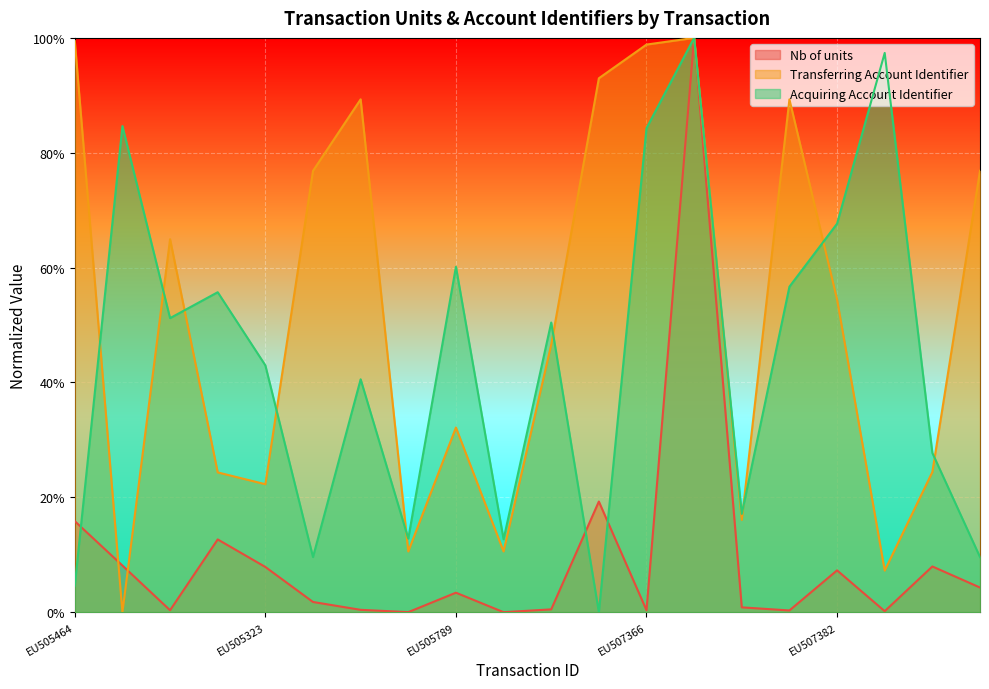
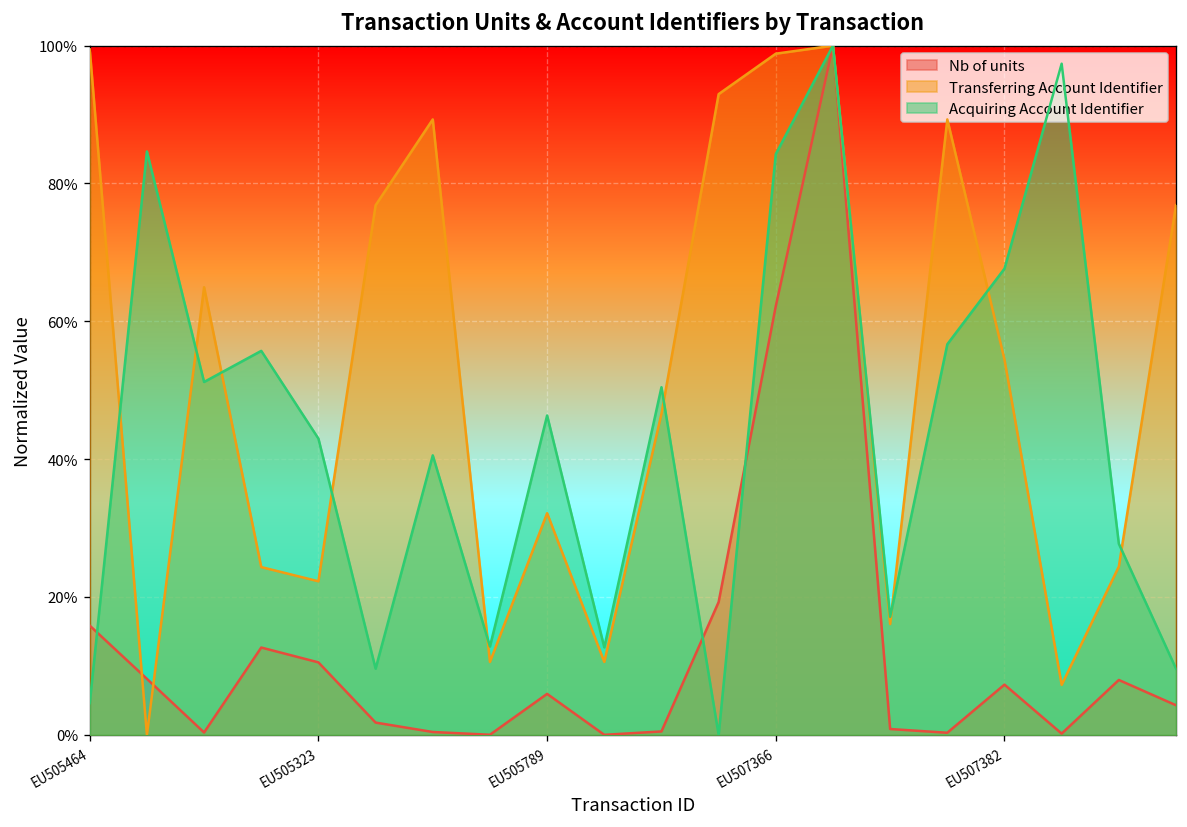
  {
    "Nb of units": {
      "EU505464": "16%",
-     "EU505323": "8%",
-     "EU505789": "3%",
-     "EU507366": "0%",
+     "EU505323": "11%",
+     "EU505789": "6%",
+     "EU507366": "62%",
      "EU507382": "7%"
    },
    "Transferring Account Identifier": {
      "EU505464": "99%",
      "EU505323": "22%",
      "EU505789": "32%",
      "EU507366": "99%",
      "EU507382": "54%"
    },
    "Acquiring Account Identifier": {
      "EU505464": "5%",
      "EU505323": "43%",
-     "EU505789": "60%",
+     "EU505789": "46%",
      "EU507366": "84%",
      "EU507382": "68%"
    }
  }
